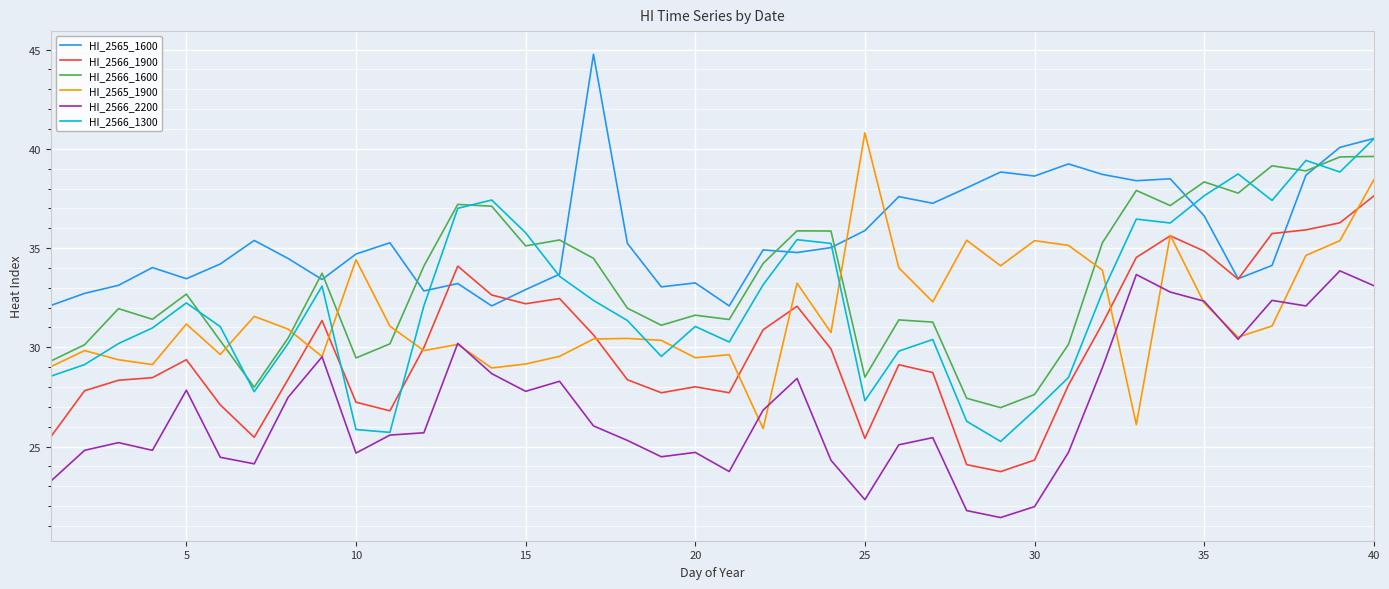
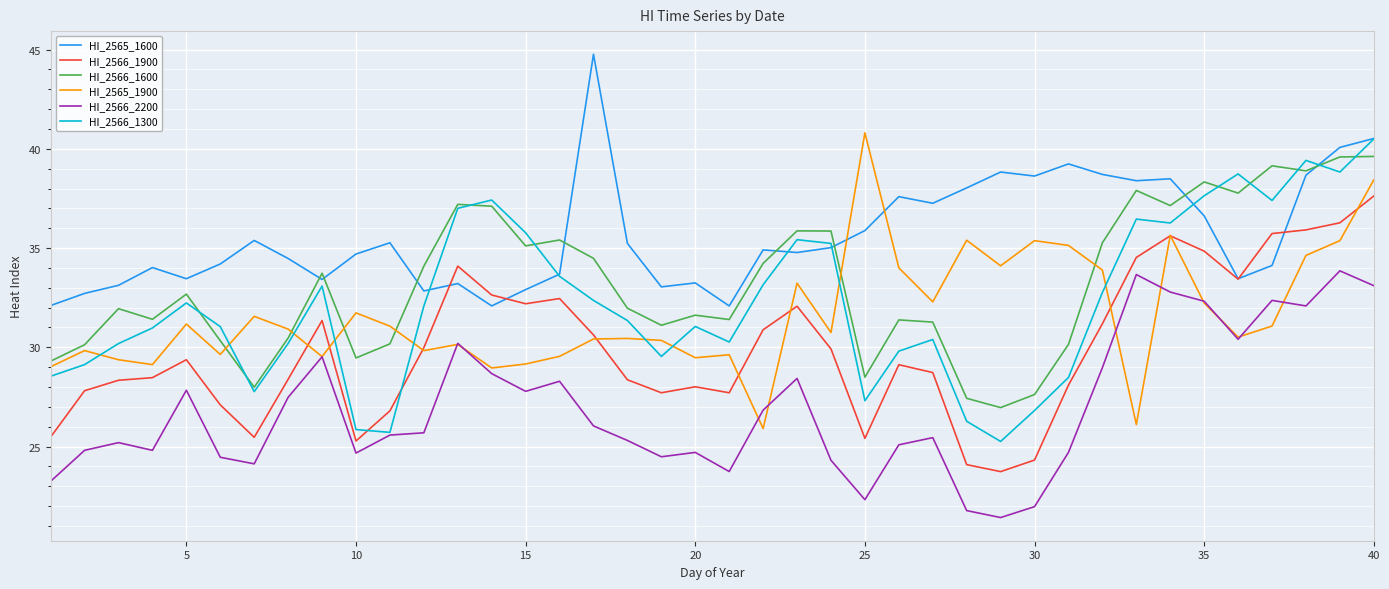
  {
    "HI_2566_1900": {
      "5": 29.4,
-     "10": 27.2,
+     "10": 25.3,
      "15": 32.2,
      "20": 28.0,
      "25": 25.4,
      "30": 24.3,
      "35": 34.8,
      "40": 37.6
    },
    "HI_2566_1600": {
      "5": 32.7,
      "10": 29.5,
      "15": 35.1,
      "20": 31.6,
      "25": 28.5,
      "30": 27.6,
      "35": 38.3,
      "40": 39.6
    },
    "HI_2565_1900": {
      "5": 31.2,
-     "10": 34.4,
+     "10": 31.7,
      "15": 29.2,
      "20": 29.5,
      "25": 40.8,
      "30": 35.4,
      "40": 38.4
    },
    "HI_2566_2200": {
      "5": 27.8,
      "10": 24.7,
      "15": 27.8,
      "20": 24.7,
      "25": 22.3,
      "30": 22.0,
      "40": 33.1
    }
  }
